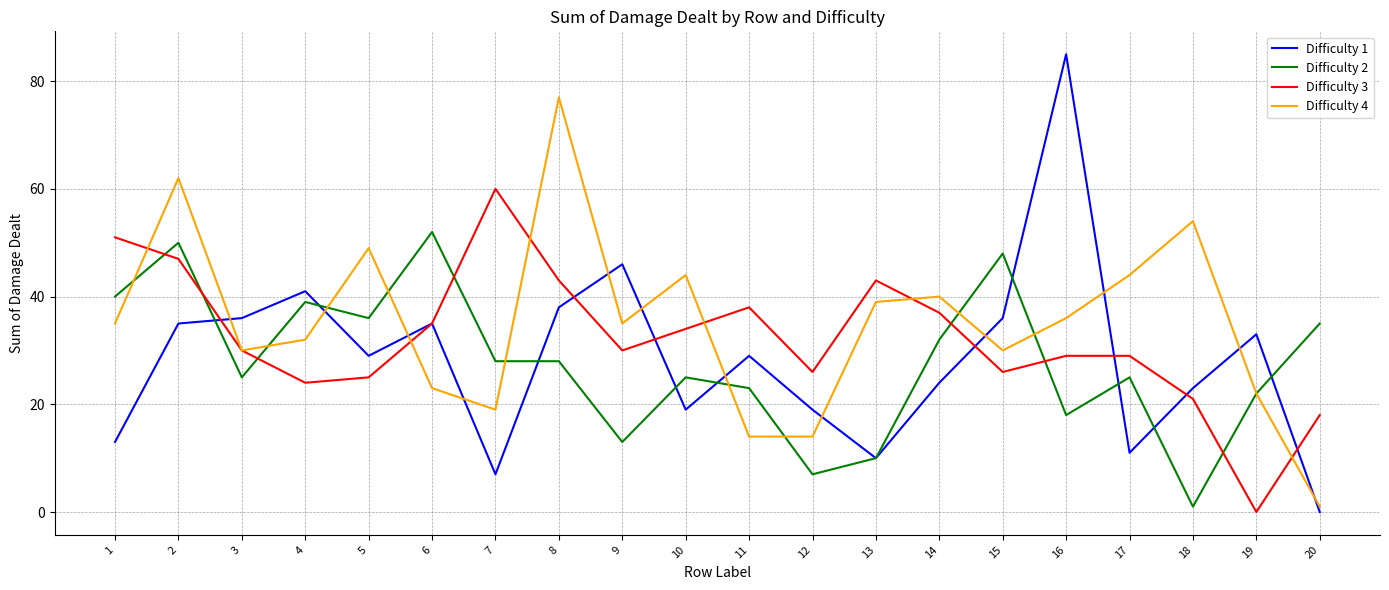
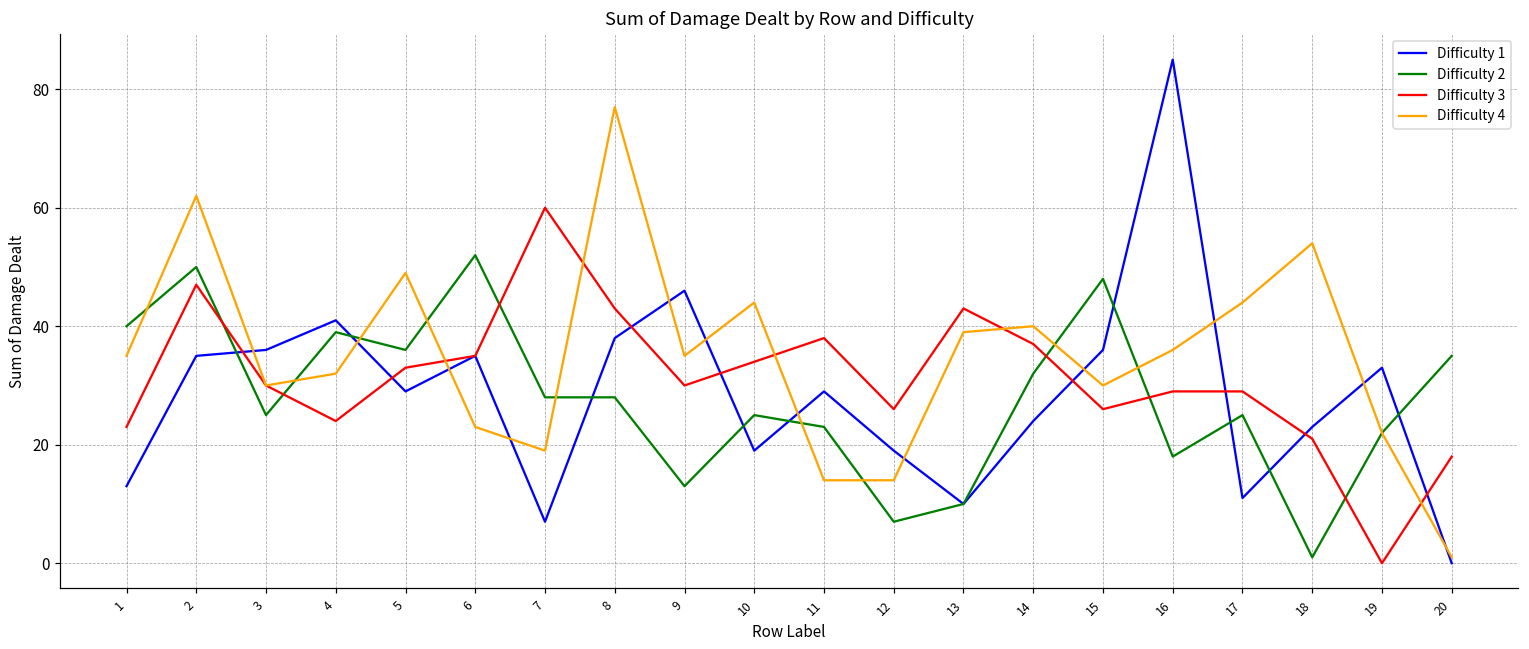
  {
    "Difficulty 1": {
      "1": 13,
      "2": 35,
      "3": 36,
      "4": 41,
      "5": 29,
      "7": 7,
      "8": 38,
      "9": 46,
      "10": 19,
      "11": 29,
      "12": 19,
      "14": 24,
      "15": 36,
      "16": 85,
      "17": 11,
      "18": 23,
      "19": 33,
      "20": 0
    },
    "Difficulty 2": {
      "1": 40,
      "2": 50,
      "3": 25,
      "4": 39,
      "5": 36,
      "6": 52,
      "7": 28,
      "8": 28,
      "9": 13,
      "10": 25,
      "11": 23,
      "12": 7,
      "14": 32,
      "15": 48,
      "16": 18,
      "17": 25,
      "18": 1,
      "20": 35
    },
    "Difficulty 3": {
-     "1": 51,
+     "1": 23,
      "2": 47,
      "4": 24,
-     "5": 25,
+     "5": 33,
      "7": 60,
      "8": 43,
      "9": 30,
      "10": 34,
      "11": 38,
      "12": 26,
      "13": 43,
      "14": 37,
      "15": 26,
      "16": 29,
      "17": 29,
      "18": 21,
      "19": 0,
      "20": 18
    },
    "Difficulty 4": {
      "1": 35,
      "2": 62,
      "4": 32,
      "5": 49,
      "6": 23,
      "7": 19,
      "8": 77,
      "9": 35,
      "10": 44,
      "11": 14,
      "12": 14,
      "13": 39,
      "14": 40,
      "15": 30,
      "16": 36,
      "17": 44,
      "18": 54,
      "20": 1
    }
  }
